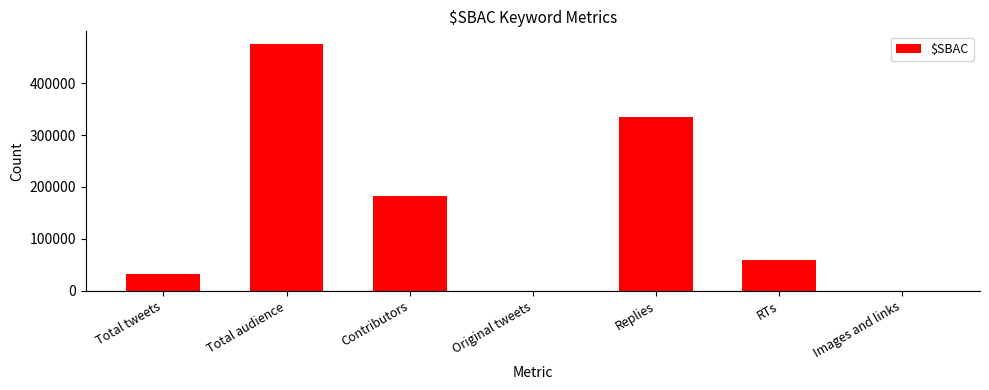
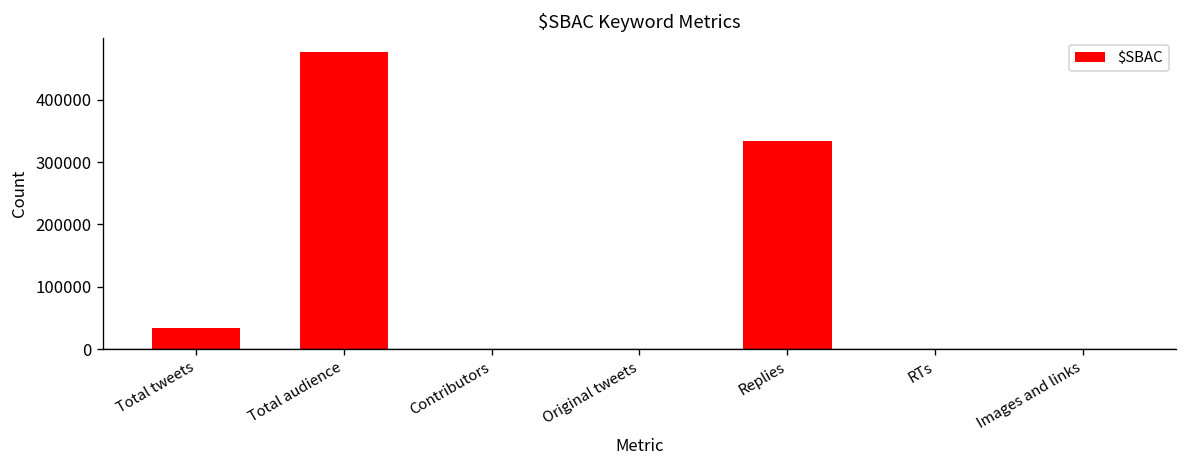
  {
    "Total tweets": 30000,
    "Total audience": 480000,
-   "Contributors": 180000,
+   "Contributors": 0,
    "Replies": 330000,
-   "RTs": 60000
+   "RTs": 0
  }
